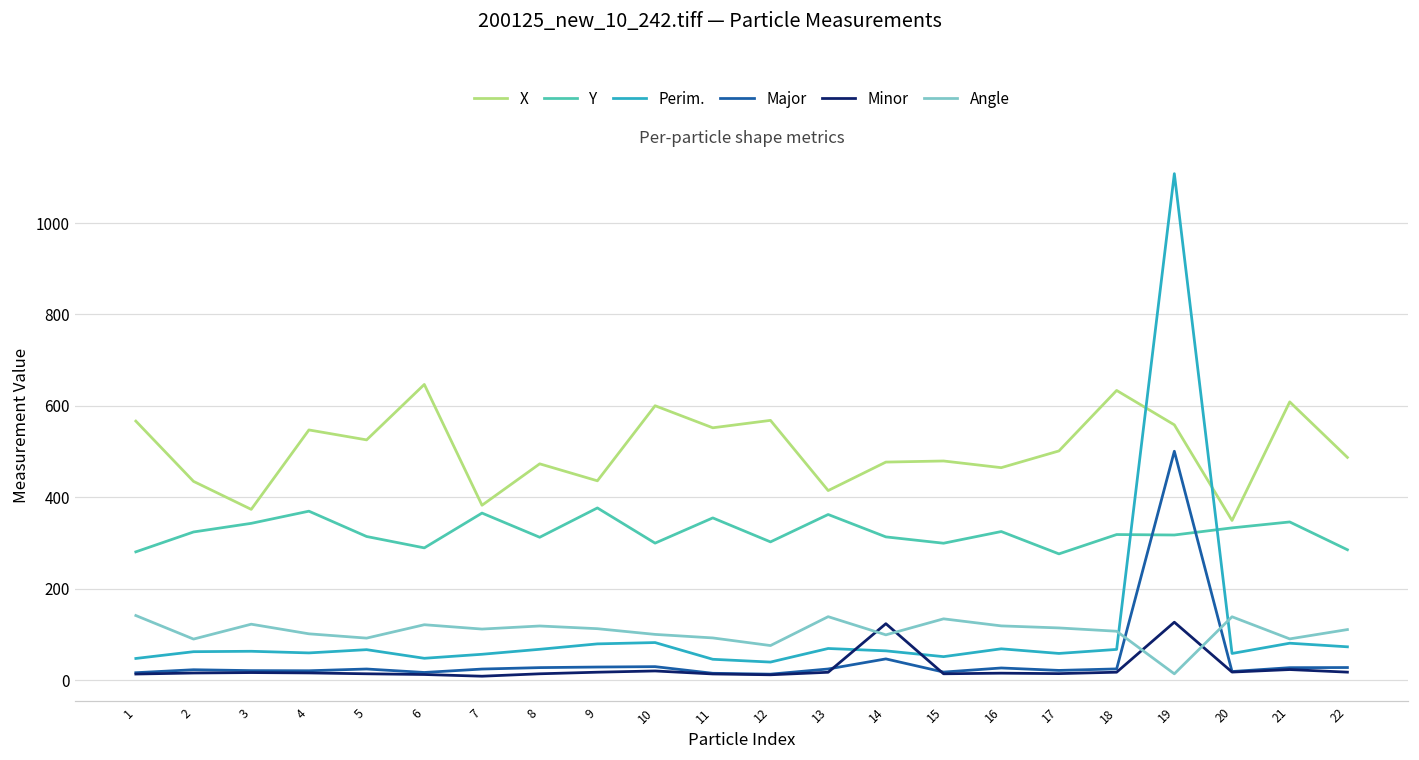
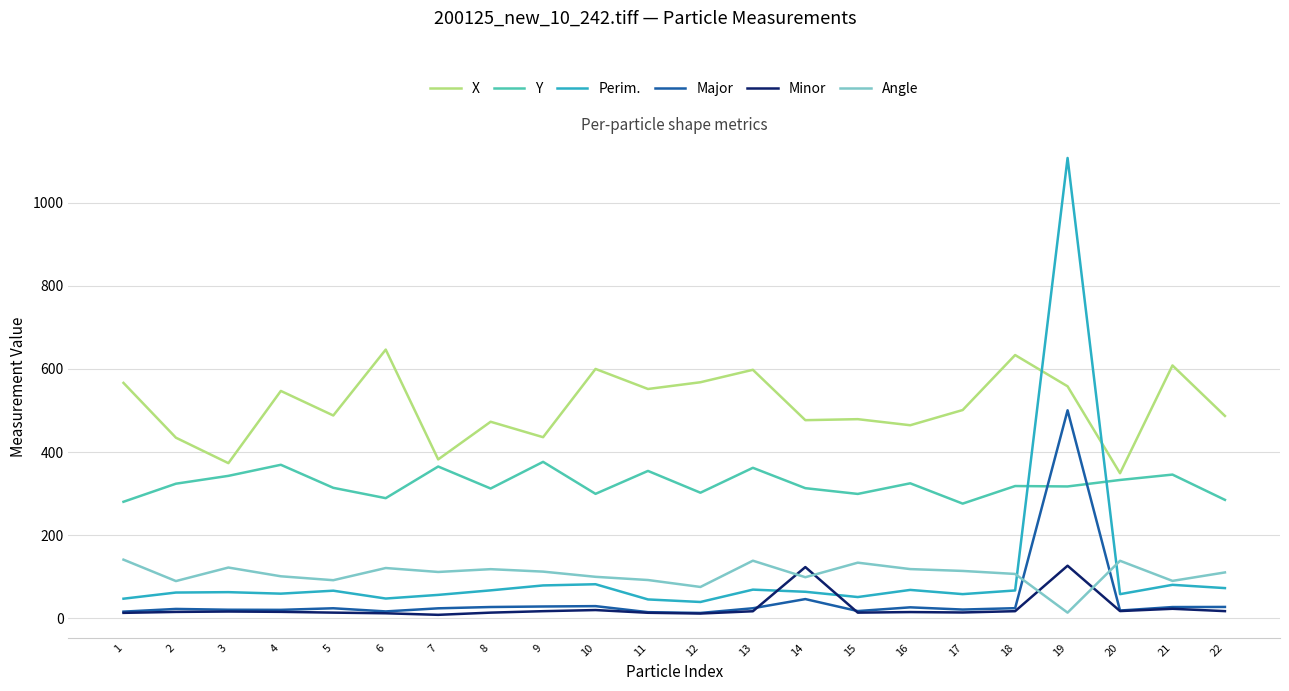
  {
    "X": {
      "1": 570,
      "2": 430,
      "3": 370,
      "4": 550,
-     "5": 530,
+     "5": 490,
      "6": 650,
      "7": 380,
      "8": 470,
      "9": 440,
      "10": 600,
      "11": 550,
      "12": 570,
-     "13": 410,
+     "13": 600,
      "14": 480,
      "15": 480,
      "16": 460,
      "17": 500,
      "18": 630,
      "19": 560,
      "20": 350,
      "21": 610,
      "22": 490
    },
    "Major": {
      "2": 20,
      "5": 20,
      "7": 20,
      "8": 30,
      "9": 30,
      "10": 30,
      "13": 20,
      "14": 50,
      "16": 30,
      "17": 20,
      "18": 20,
      "19": 500,
      "22": 30
    },
    "Minor": {
      "2": 20,
      "5": 10,
      "7": 10,
      "8": 10,
      "9": 20,
      "10": 20,
      "13": 20,
      "14": 120,
      "16": 10,
      "17": 10,
      "18": 20,
      "19": 130,
      "22": 20
    }
  }
